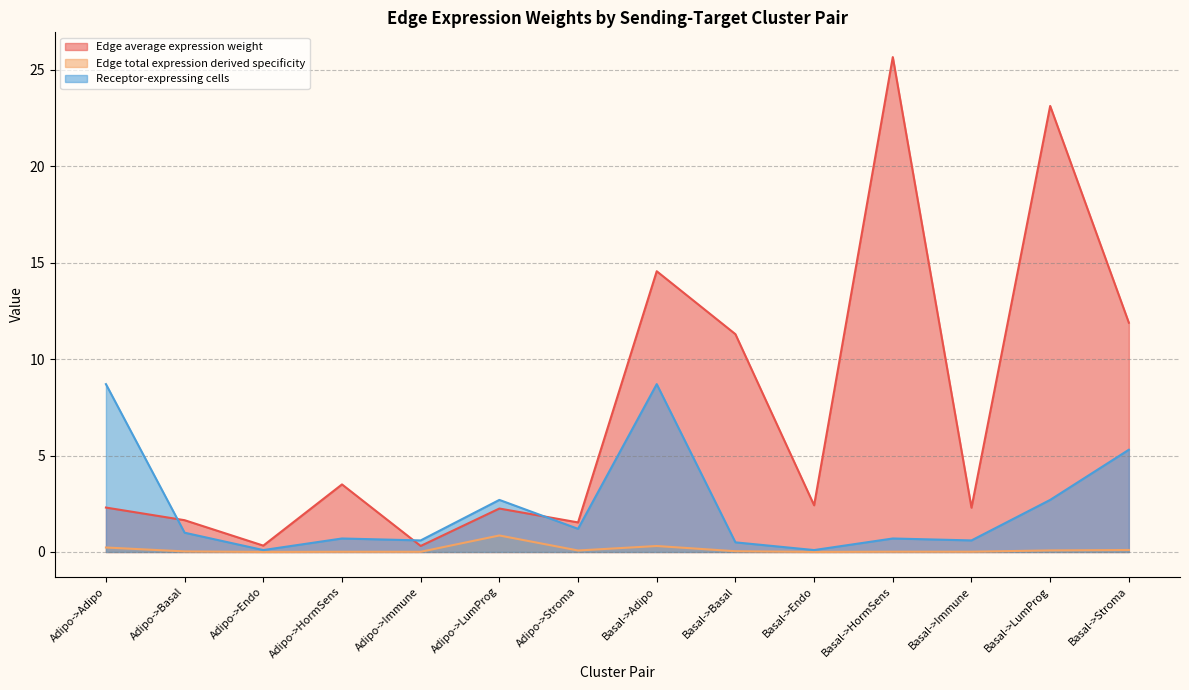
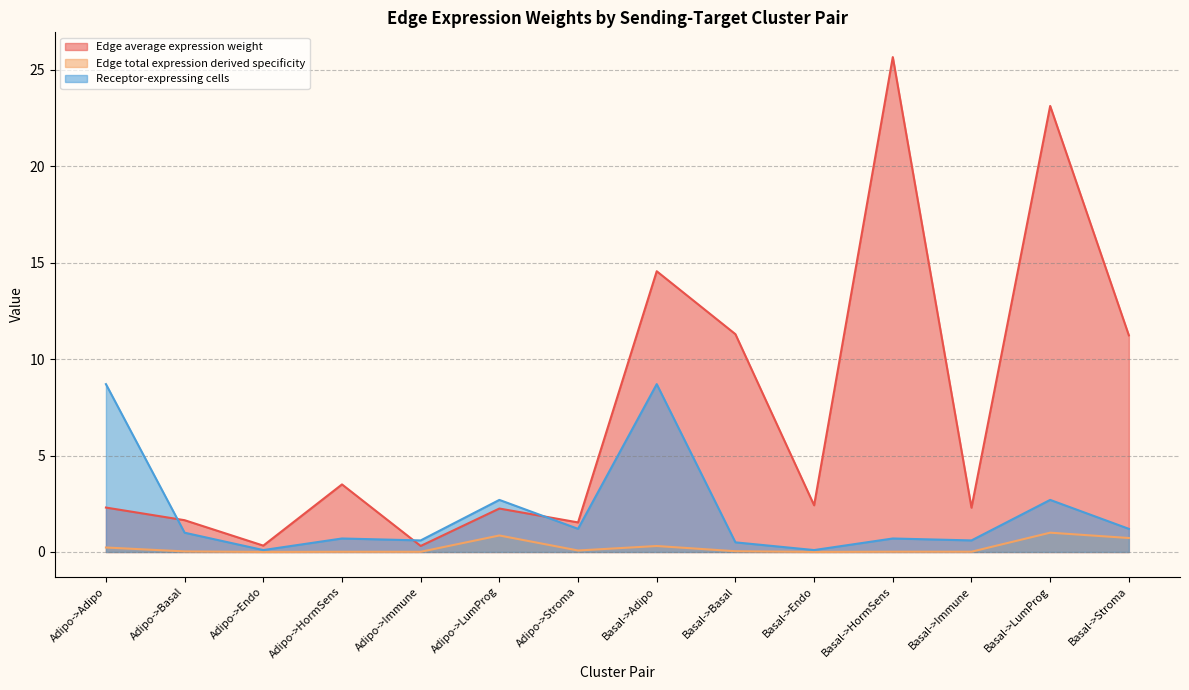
  {
    "Edge average expression weight": {
      "Adipo->Adipo": 2.3,
      "Adipo->Basal": 1.6,
      "Adipo->Endo": 0.3,
      "Adipo->HormSens": 3.5,
      "Adipo->Immune": 0.3,
      "Adipo->LumProg": 2.3,
      "Adipo->Stroma": 1.5,
      "Basal->Adipo": 14.6,
      "Basal->Basal": 11.3,
      "Basal->Endo": 2.4,
      "Basal->HormSens": 25.7,
      "Basal->Immune": 2.3,
      "Basal->LumProg": 23.1,
-     "Basal->Stroma": 11.9
+     "Basal->Stroma": 11.2
    },
    "Edge total expression derived specificity": {
      "Adipo->Adipo": 0.2,
      "Adipo->Basal": 0.0,
      "Adipo->HormSens": 0.0,
      "Adipo->Immune": 0.0,
      "Adipo->LumProg": 0.9,
      "Adipo->Stroma": 0.1,
      "Basal->Adipo": 0.3,
      "Basal->Basal": 0.0,
      "Basal->HormSens": 0.0,
      "Basal->Immune": 0.0,
-     "Basal->LumProg": 0.1,
-     "Basal->Stroma": 0.1
+     "Basal->LumProg": 1.0,
+     "Basal->Stroma": 0.7
    },
    "Receptor-expressing cells": {
      "Adipo->Adipo": 8.7,
      "Adipo->Basal": 1.0,
      "Adipo->HormSens": 0.7,
      "Adipo->Immune": 0.6,
      "Adipo->LumProg": 2.7,
      "Adipo->Stroma": 1.2,
      "Basal->Adipo": 8.7,
      "Basal->Basal": 0.5,
      "Basal->HormSens": 0.7,
      "Basal->Immune": 0.6,
      "Basal->LumProg": 2.7,
-     "Basal->Stroma": 5.3
+     "Basal->Stroma": 1.2
    }
  }
